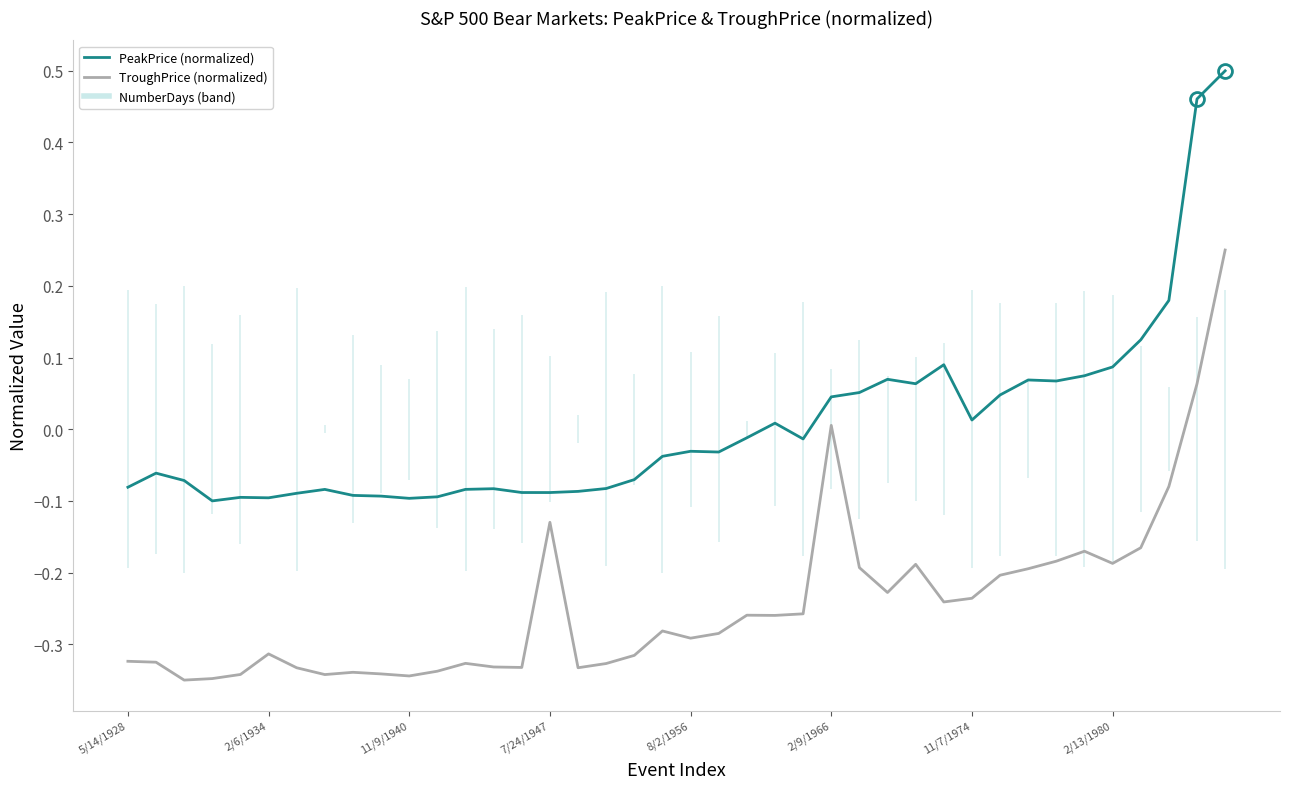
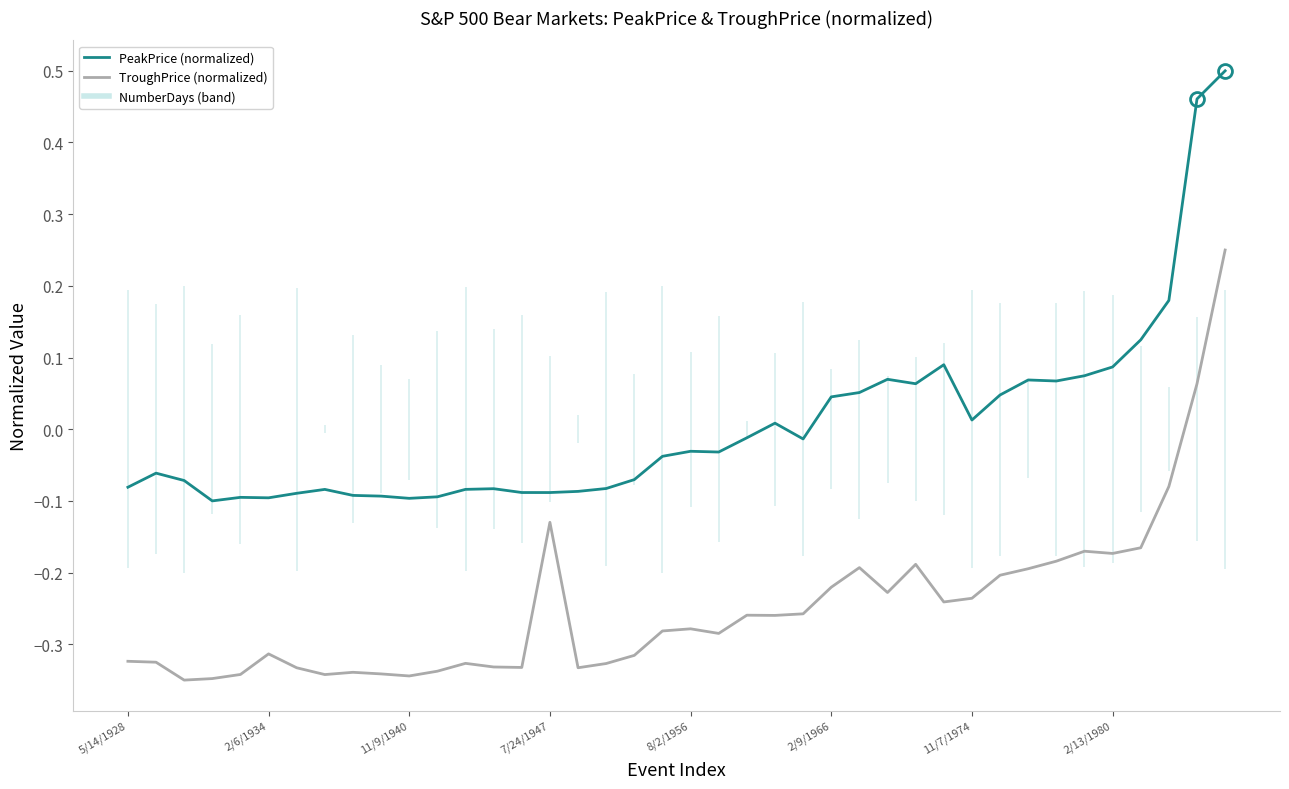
  {
    "TroughPrice (normalized)": {
      "5/14/1928": -0.32,
      "2/6/1934": -0.31,
      "11/9/1940": -0.34,
      "7/24/1947": -0.13,
-     "8/2/1956": -0.29,
-     "2/9/1966": 0.01,
+     "8/2/1956": -0.28,
+     "2/9/1966": -0.22,
      "11/7/1974": -0.24,
-     "2/13/1980": -0.19
+     "2/13/1980": -0.17
    }
  }
